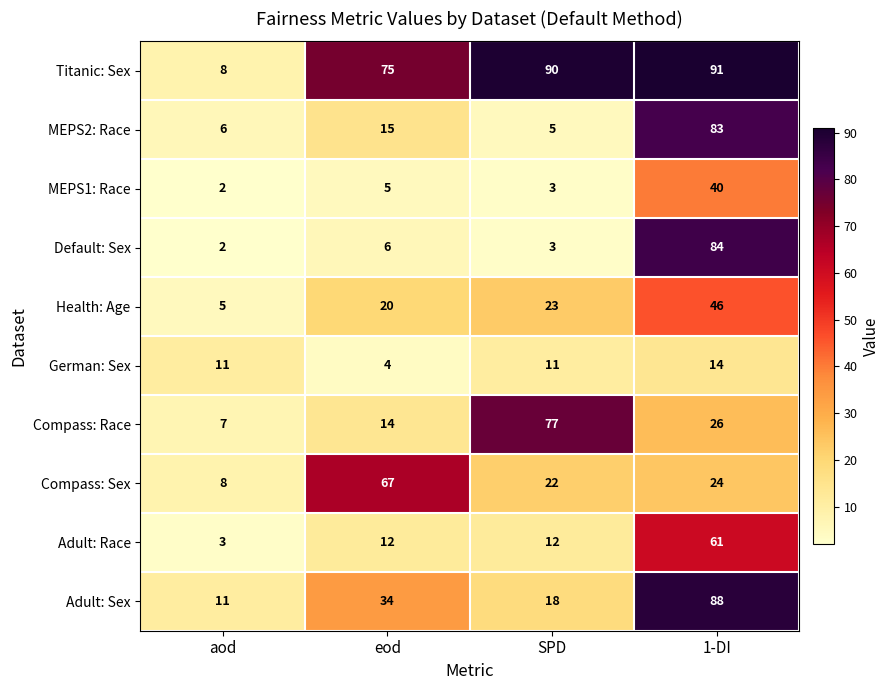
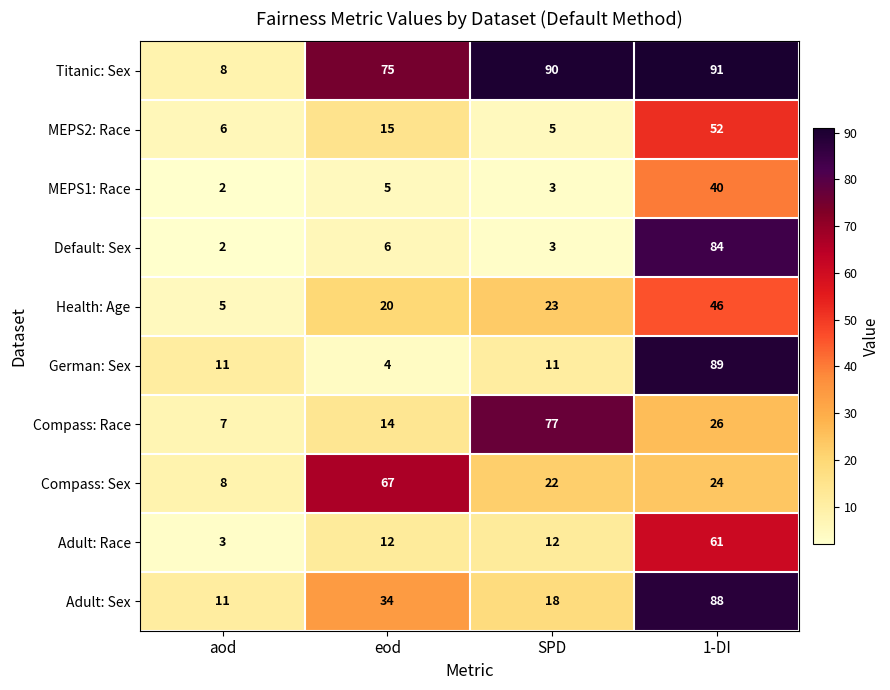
  {
    "Titanic: Sex": {
      "aod": 8,
      "eod": 75,
      "SPD": 90,
      "1-DI": 91
    },
    "MEPS2: Race": {
      "aod": 6,
      "eod": 15,
      "SPD": 5,
-     "1-DI": 83
+     "1-DI": 52
    },
    "MEPS1: Race": {
      "aod": 2,
      "eod": 5,
      "SPD": 3,
      "1-DI": 40
    },
    "Default: Sex": {
      "aod": 2,
      "eod": 6,
      "SPD": 3,
      "1-DI": 84
    },
    "Health: Age": {
      "aod": 5,
      "eod": 20,
      "SPD": 23,
      "1-DI": 46
    },
    "German: Sex": {
      "aod": 11,
      "eod": 4,
      "SPD": 11,
-     "1-DI": 14
+     "1-DI": 89
    },
    "Compass: Race": {
      "aod": 7,
      "eod": 14,
      "SPD": 77,
      "1-DI": 26
    },
    "Compass: Sex": {
      "aod": 8,
      "eod": 67,
      "SPD": 22,
      "1-DI": 24
    },
    "Adult: Race": {
      "aod": 3,
      "eod": 12,
      "SPD": 12,
      "1-DI": 61
    },
    "Adult: Sex": {
      "aod": 11,
      "eod": 34,
      "SPD": 18,
      "1-DI": 88
    }
  }
